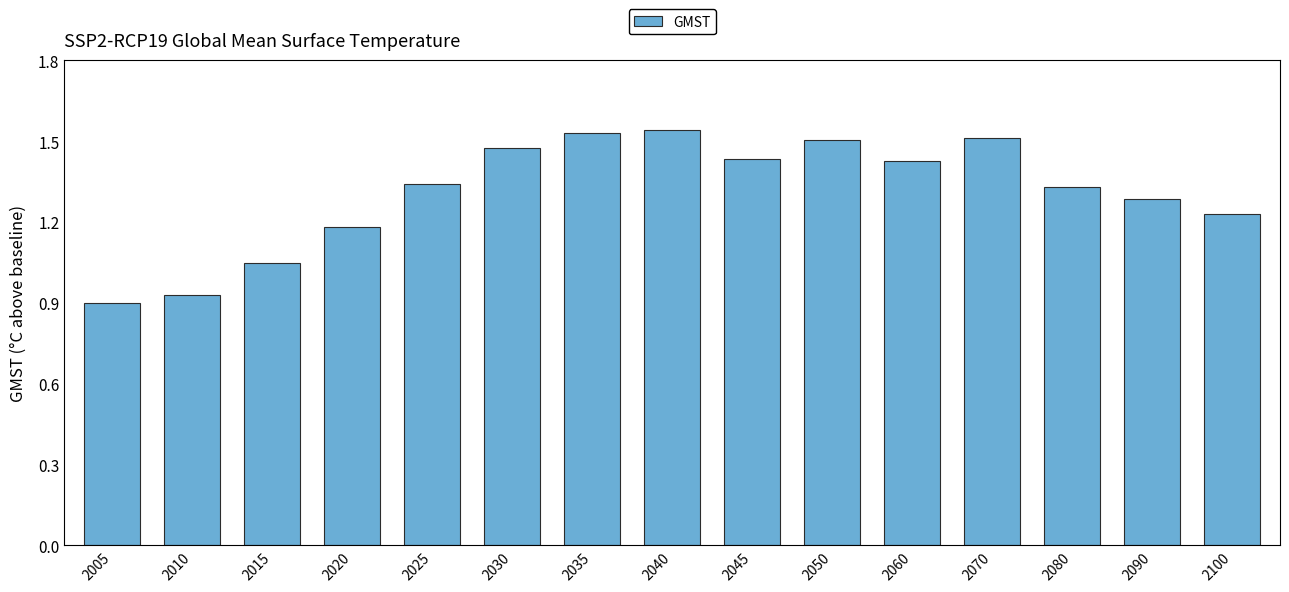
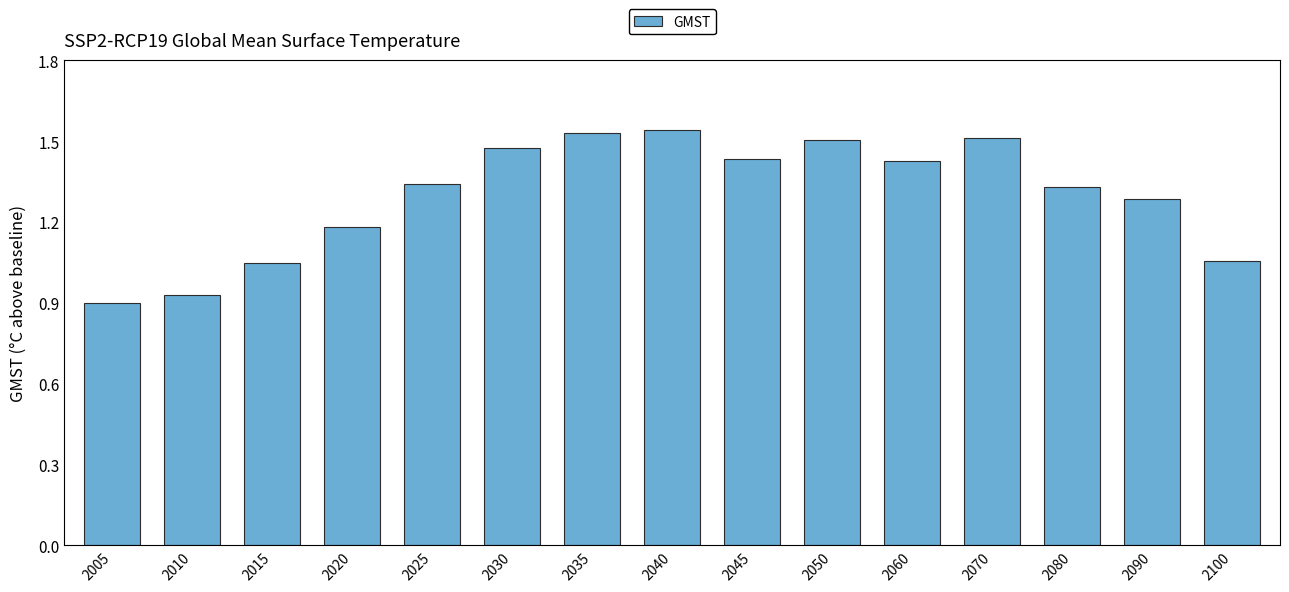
  {
    "2005": 0.90,
    "2010": 0.93,
    "2015": 1.05,
    "2020": 1.18,
    "2025": 1.34,
    "2030": 1.48,
    "2035": 1.53,
    "2040": 1.54,
    "2045": 1.43,
    "2050": 1.50,
    "2060": 1.43,
    "2070": 1.51,
    "2080": 1.33,
    "2090": 1.29,
-   "2100": 1.23
+   "2100": 1.05
  }
